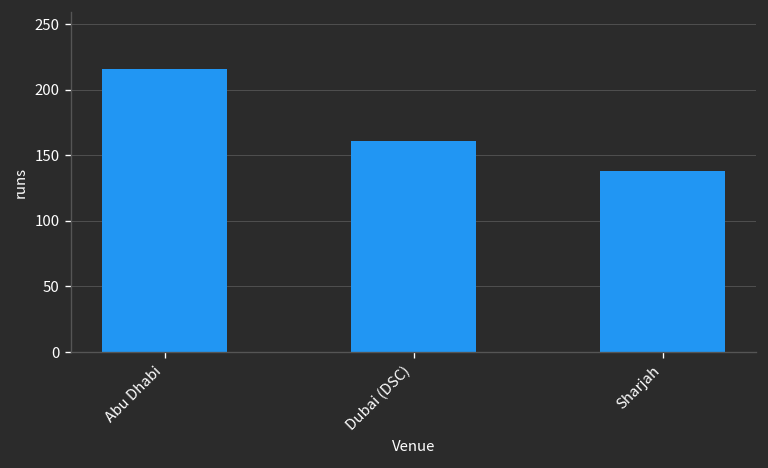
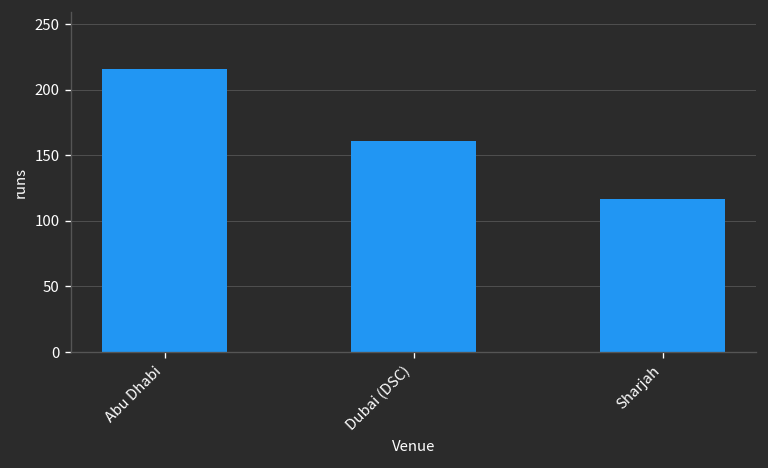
  {
    "Abu Dhabi": 216,
    "Dubai (DSC)": 161,
-   "Sharjah": 138
+   "Sharjah": 117
  }
